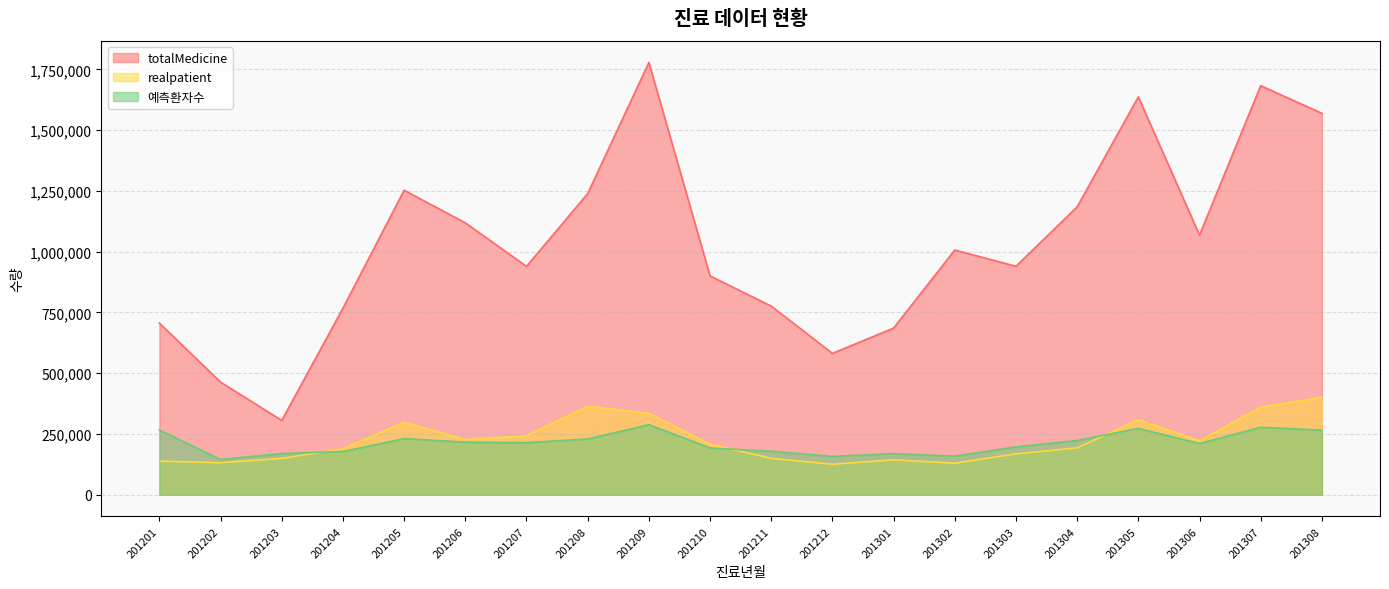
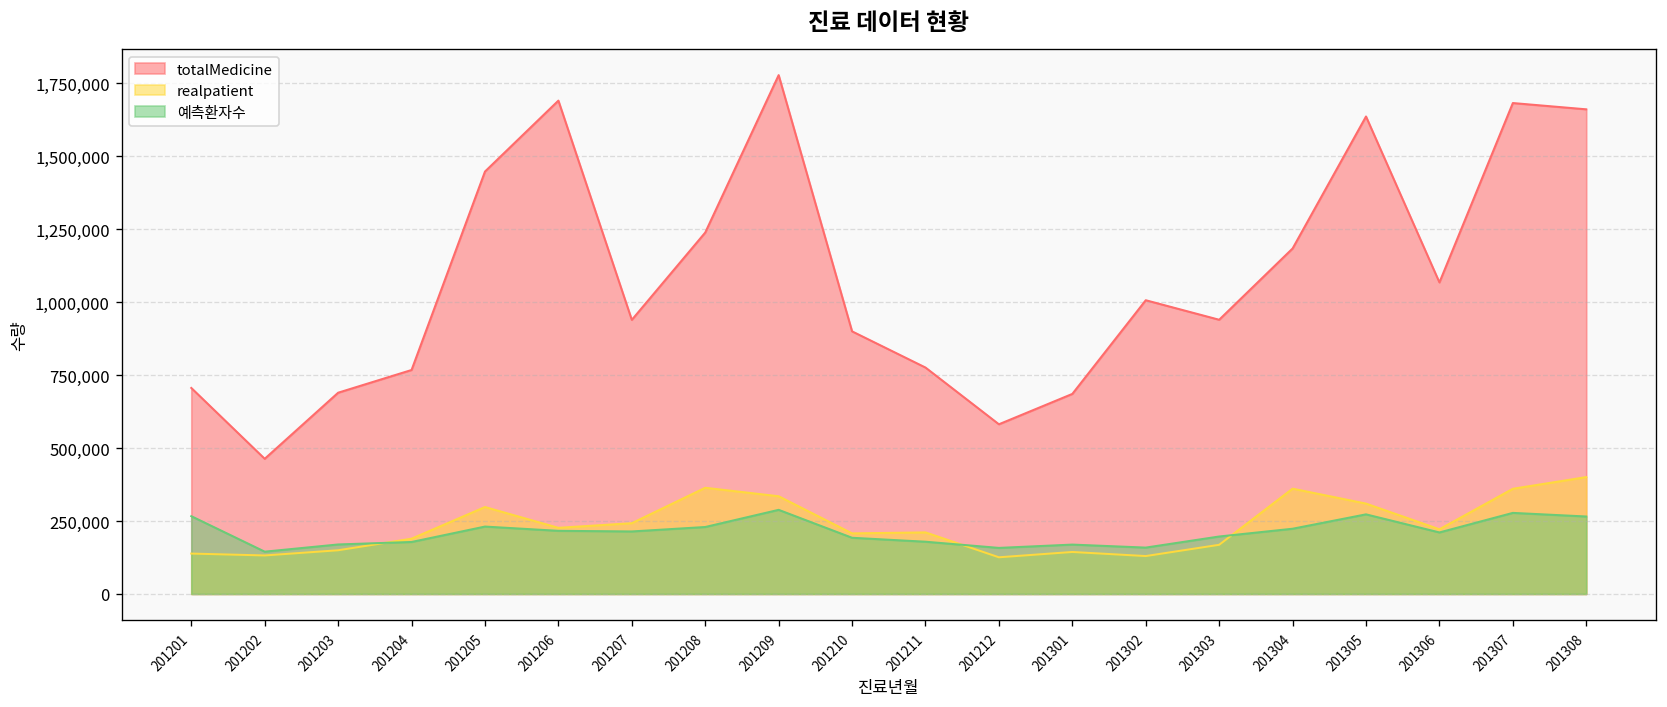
  {
    "totalMedicine": {
      "201201": "710,000",
      "201202": "460,000",
-     "201203": "310,000",
+     "201203": "690,000",
      "201204": "770,000",
-     "201205": "1,250,000",
-     "201206": "1,120,000",
+     "201205": "1,450,000",
+     "201206": "1,690,000",
      "201207": "940,000",
      "201208": "1,240,000",
      "201209": "1,780,000",
      "201210": "900,000",
      "201211": "780,000",
      "201212": "580,000",
      "201301": "690,000",
      "201302": "1,010,000",
      "201303": "940,000",
      "201304": "1,180,000",
      "201305": "1,640,000",
      "201306": "1,070,000",
      "201307": "1,680,000",
-     "201308": "1,570,000"
+     "201308": "1,660,000"
    },
    "realpatient": {
      "201201": "140,000",
      "201202": "130,000",
      "201203": "150,000",
      "201204": "190,000",
      "201205": "300,000",
      "201207": "240,000",
      "201208": "360,000",
      "201209": "330,000",
      "201210": "210,000",
-     "201211": "150,000",
+     "201211": "210,000",
      "201212": "130,000",
      "201301": "140,000",
      "201302": "130,000",
      "201303": "170,000",
-     "201304": "190,000",
+     "201304": "360,000",
      "201305": "310,000",
      "201306": "220,000",
      "201307": "360,000",
      "201308": "400,000"
    },
    "예측환자수": {
      "201201": "270,000",
      "201202": "140,000",
      "201203": "170,000",
      "201204": "180,000",
      "201205": "230,000",
      "201207": "210,000",
      "201208": "230,000",
      "201209": "290,000",
      "201210": "190,000",
      "201211": "180,000",
      "201212": "160,000",
      "201301": "170,000",
      "201302": "160,000",
      "201303": "200,000",
      "201304": "220,000",
      "201305": "270,000",
      "201306": "210,000",
      "201307": "280,000",
      "201308": "270,000"
    }
  }
